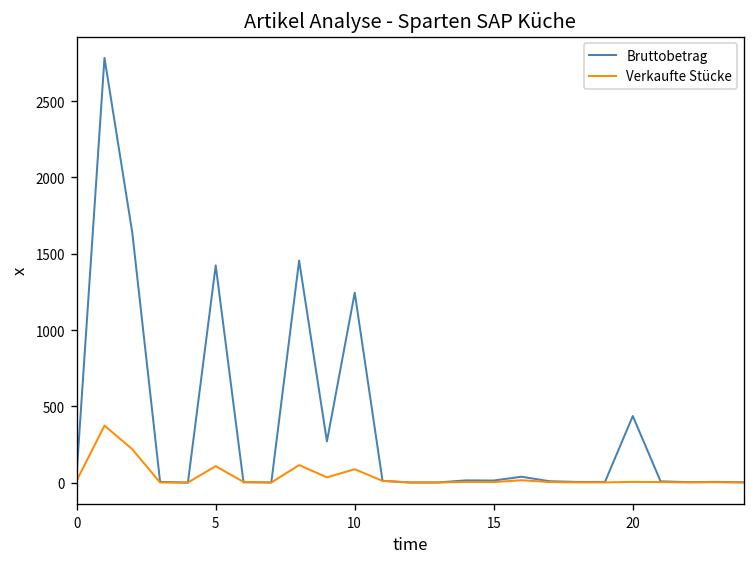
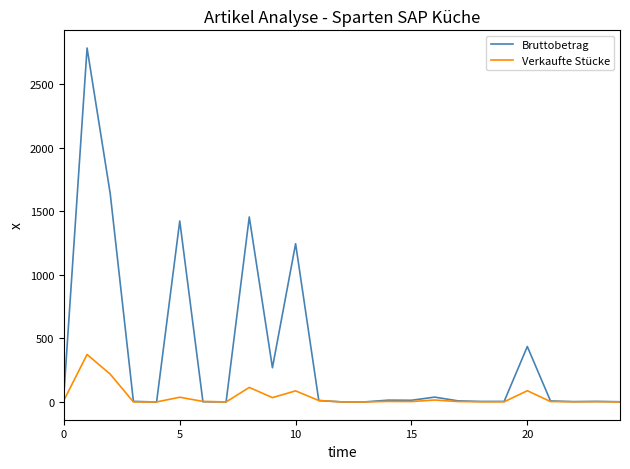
  {
    "Bruttobetrag": {
      "0": 60,
      "5": 1420,
      "10": 1240,
      "20": 440
    },
    "Verkaufte Stücke": {
      "0": 10,
-     "5": 110,
+     "5": 40,
      "10": 90,
-     "20": 10
+     "20": 90
    }
  }
